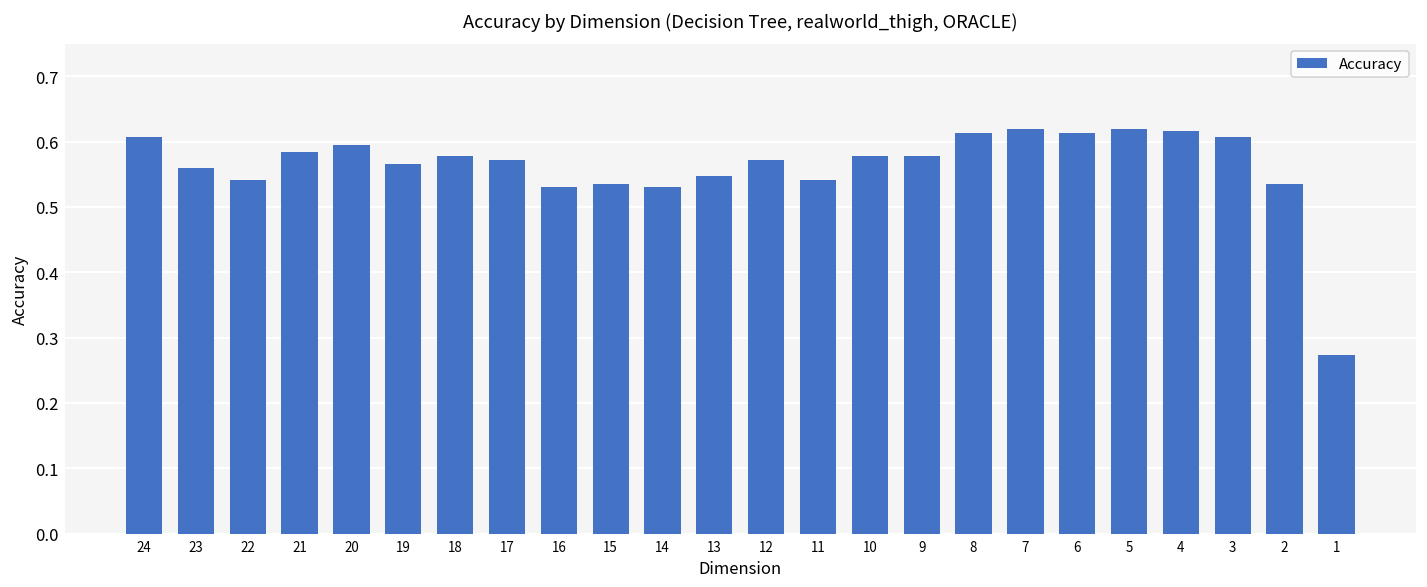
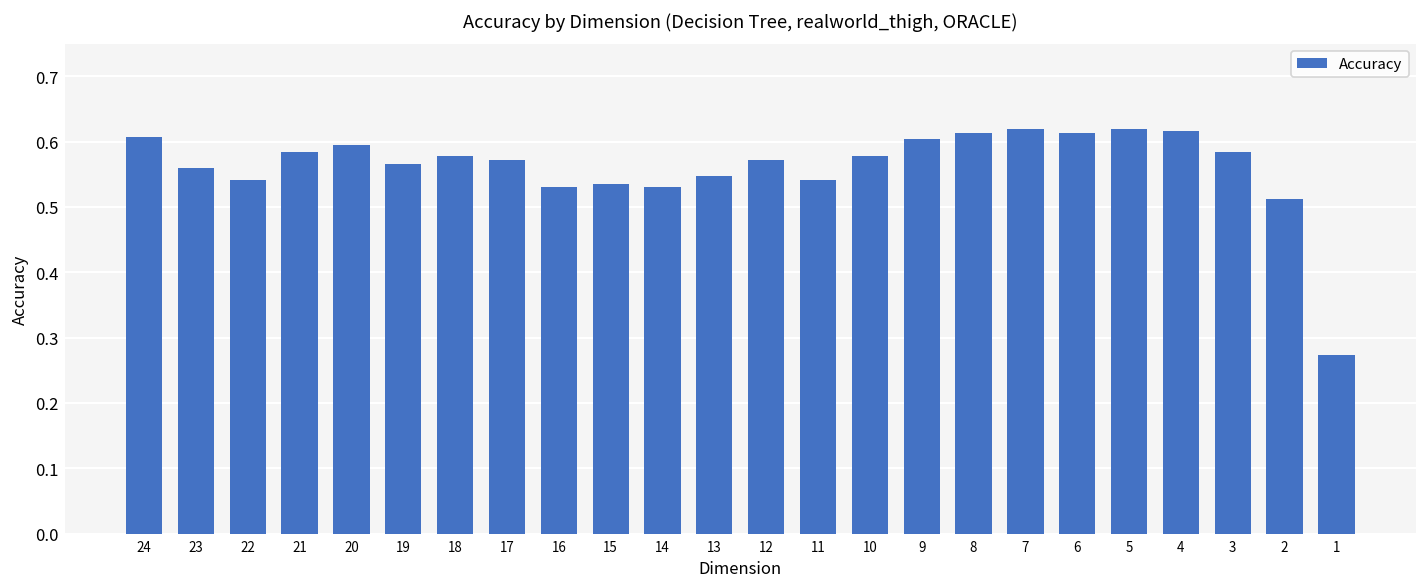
  {
    "24": 0.61,
    "23": 0.56,
    "22": 0.54,
    "21": 0.58,
    "20": 0.59,
    "19": 0.57,
    "18": 0.58,
    "17": 0.57,
    "16": 0.53,
    "15": 0.54,
    "14": 0.53,
    "13": 0.55,
    "12": 0.57,
    "11": 0.54,
    "10": 0.58,
-   "9": 0.58,
+   "9": 0.60,
    "8": 0.61,
    "7": 0.62,
    "6": 0.61,
    "5": 0.62,
    "4": 0.62,
-   "3": 0.61,
-   "2": 0.54,
+   "3": 0.58,
+   "2": 0.51,
    "1": 0.27
  }
